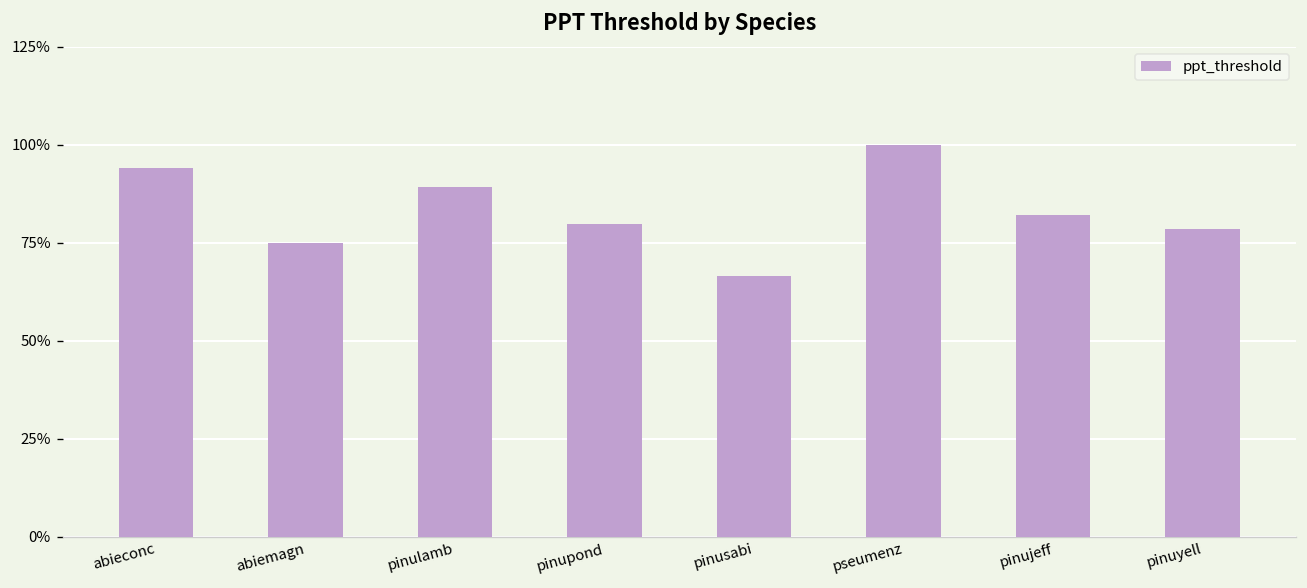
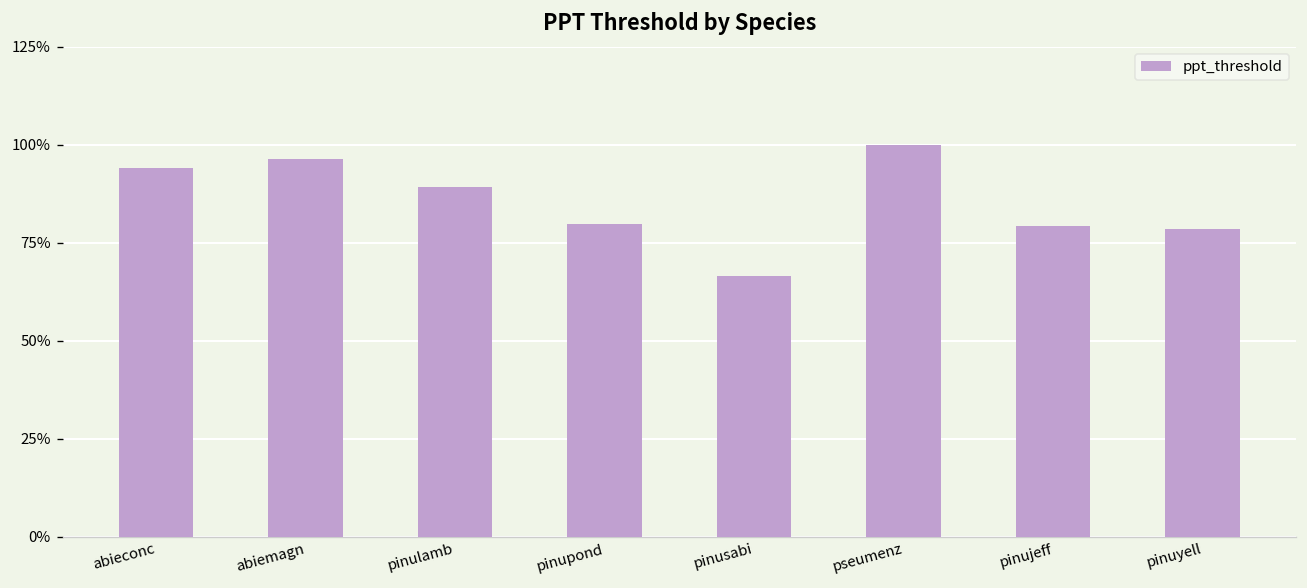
  {
    "abieconc": "94%",
-   "abiemagn": "75%",
+   "abiemagn": "96%",
    "pinulamb": "89%",
    "pinupond": "80%",
    "pinusabi": "67%",
    "pseumenz": "100%",
-   "pinujeff": "82%",
+   "pinujeff": "79%",
    "pinuyell": "78%"
  }
